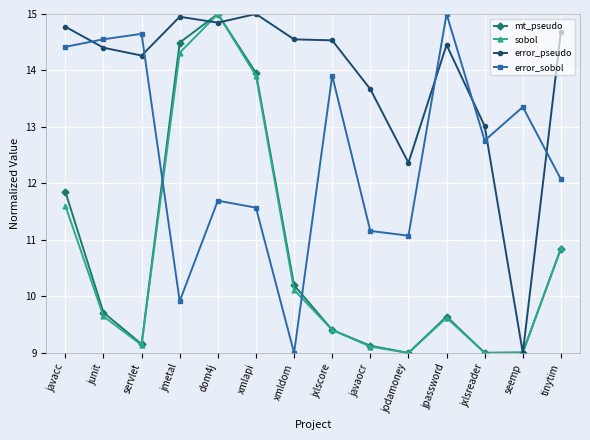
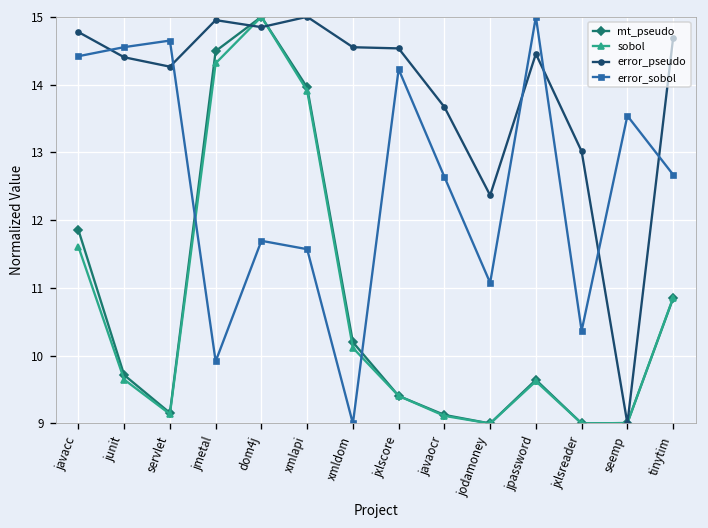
  {
    "error_sobol": {
      "javacc": 14.4,
      "junit": 14.6,
      "servlet": 14.6,
      "jmetal": 9.9,
      "dom4j": 11.7,
      "xmlapi": 11.6,
      "xmldom": 9.0,
-     "jxlscore": 13.9,
-     "javaocr": 11.2,
+     "jxlscore": 14.2,
+     "javaocr": 12.6,
      "jodamoney": 11.1,
      "jpassword": 15.0,
-     "jxlsreader": 12.8,
-     "seemp": 13.4,
-     "tinytim": 12.1
+     "jxlsreader": 10.4,
+     "seemp": 13.5,
+     "tinytim": 12.7
    }
  }
